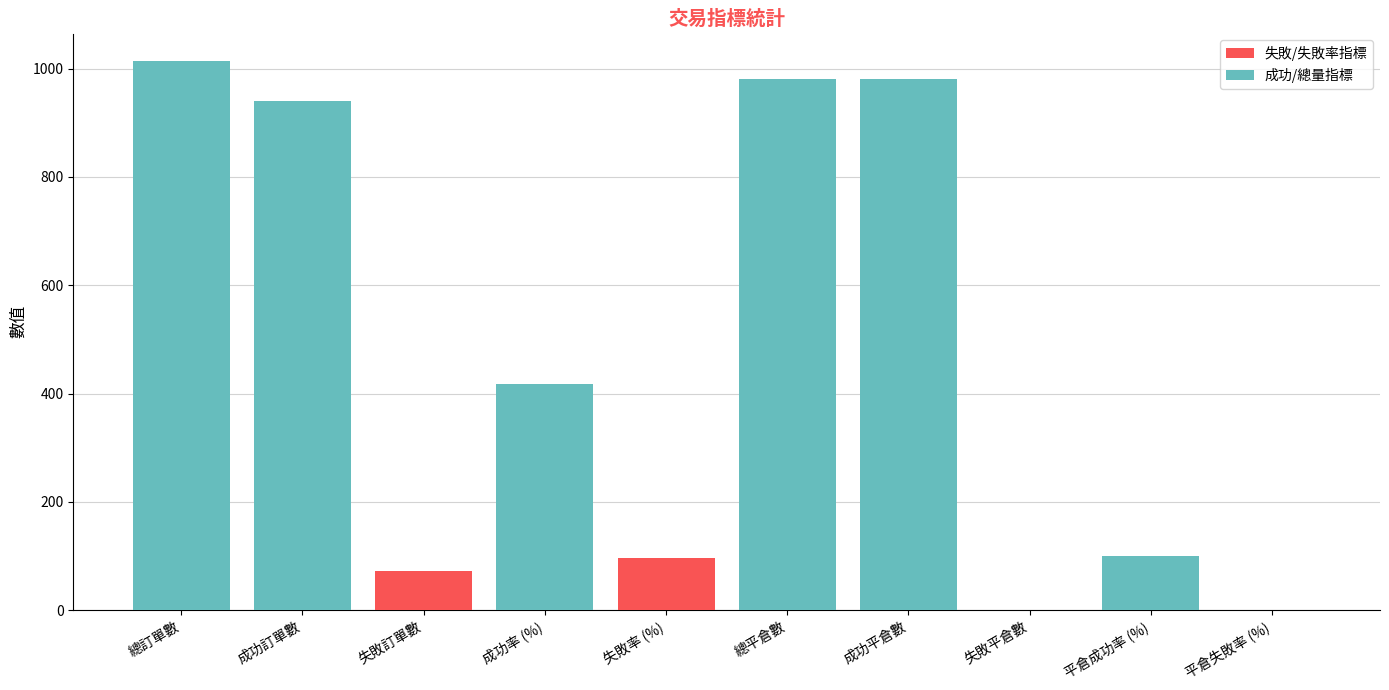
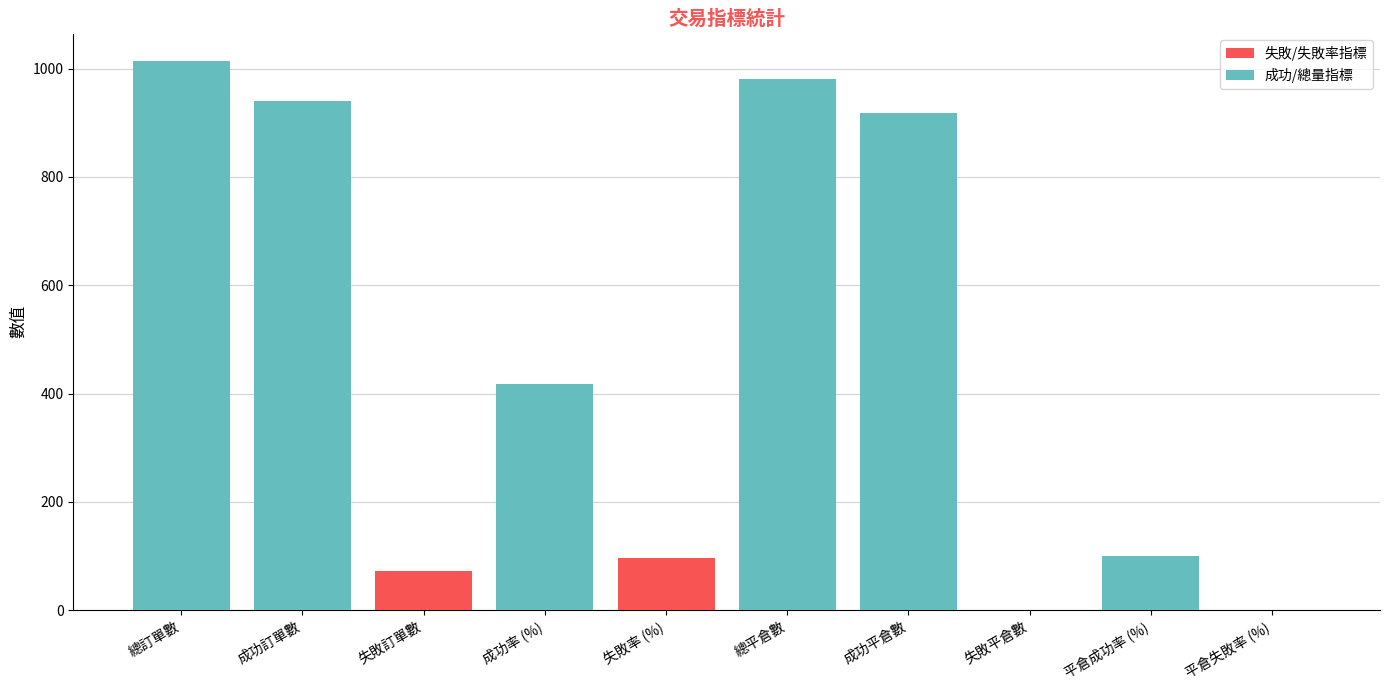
  {
    "失敗/失敗率指標": {
      "總訂單數": 0,
      "成功訂單數": 0,
      "失敗訂單數": 70,
      "成功率 (%)": 0,
      "失敗率 (%)": 100,
      "總平倉數": 0,
      "成功平倉數": 0,
      "失敗平倉數": 0,
      "平倉成功率 (%)": 0,
      "平倉失敗率 (%)": 0
    },
    "成功/總量指標": {
-     "成功平倉數": 980
+     "成功平倉數": 920
    }
  }
